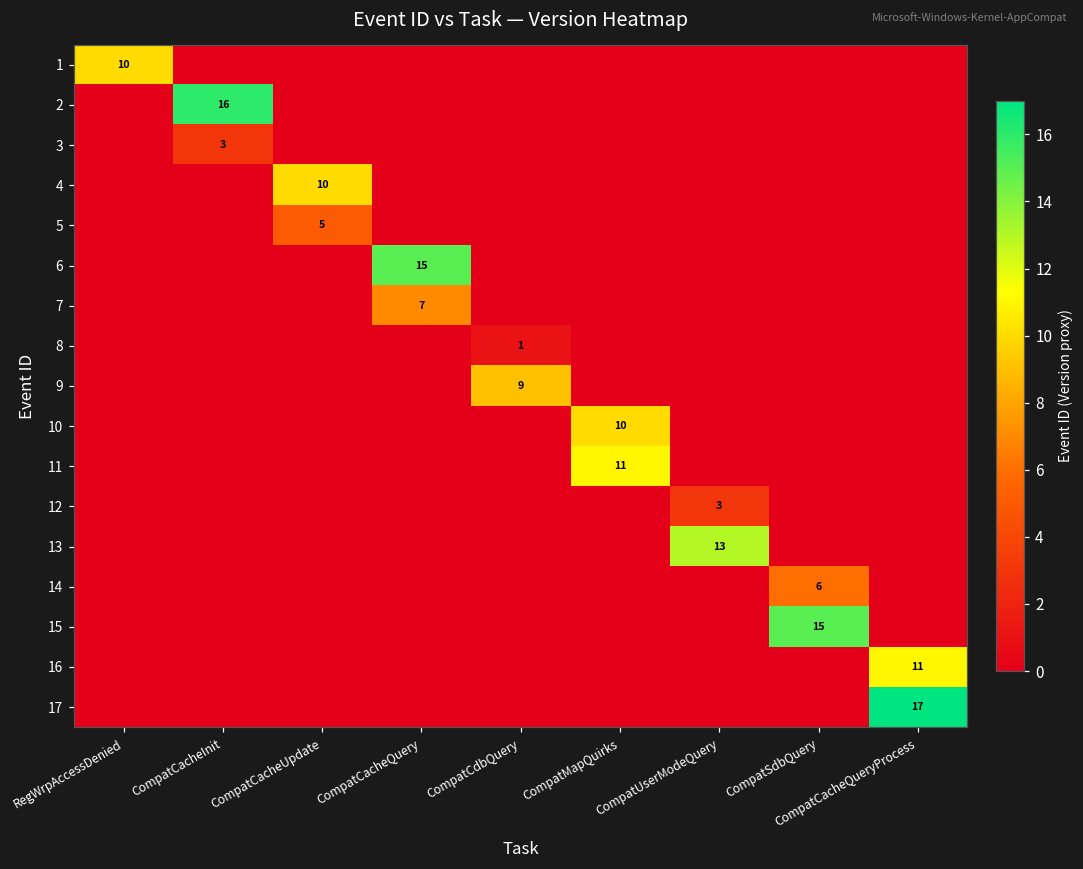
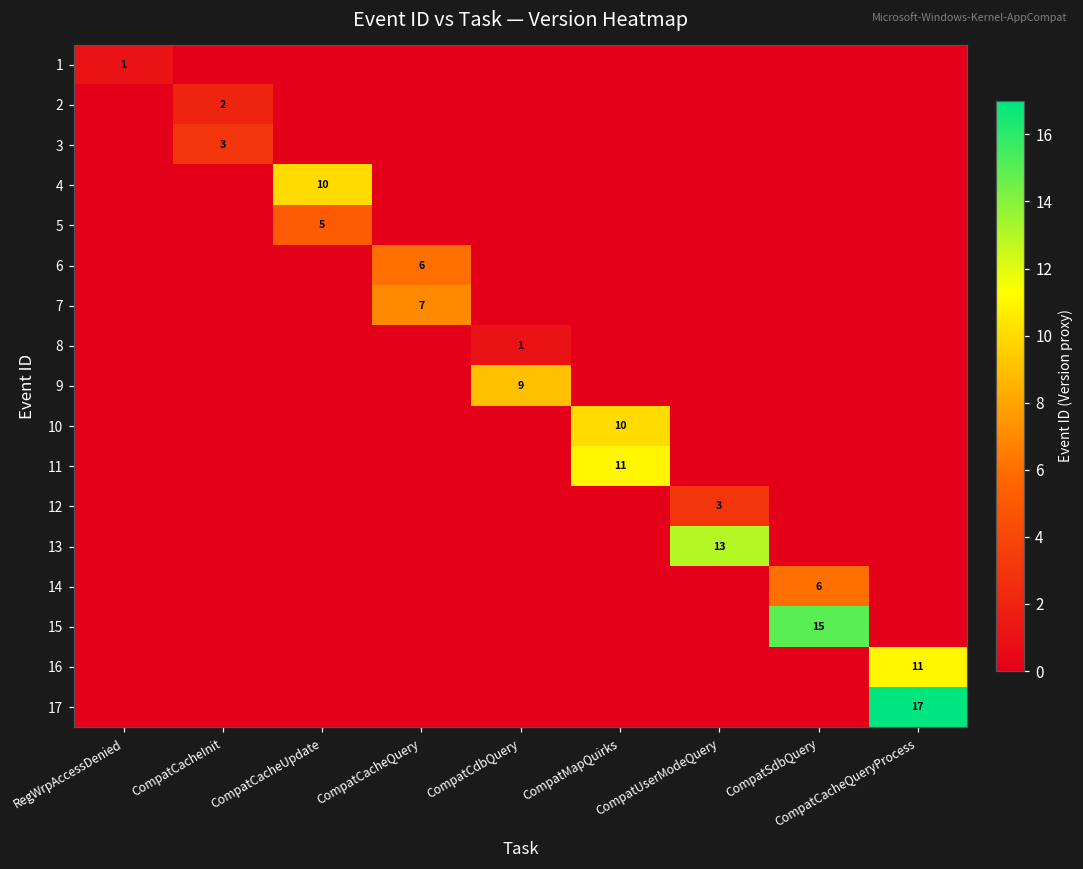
  {
    "1": {
-     "RegWrpAccessDenied": 10
+     "RegWrpAccessDenied": 1
    },
    "2": {
-     "CompatCacheInit": 16
+     "CompatCacheInit": 2
    },
    "3": {
      "CompatCacheInit": 3
    },
    "4": {
      "CompatCacheUpdate": 10
    },
    "5": {
      "CompatCacheUpdate": 5
    },
    "6": {
-     "CompatCacheQuery": 15
+     "CompatCacheQuery": 6
    },
    "7": {
      "CompatCacheQuery": 7
    },
    "8": {
      "CompatCdbQuery": 1
    },
    "9": {
      "CompatCdbQuery": 9
    },
    "10": {
      "CompatMapQuirks": 10
    },
    "11": {
      "CompatMapQuirks": 11
    },
    "12": {
      "CompatUserModeQuery": 3
    },
    "13": {
      "CompatUserModeQuery": 13
    },
    "14": {
      "CompatSdbQuery": 6
    },
    "15": {
      "CompatSdbQuery": 15
    },
    "16": {
      "CompatCacheQueryProcess": 11
    },
    "17": {
      "CompatCacheQueryProcess": 17
    }
  }
